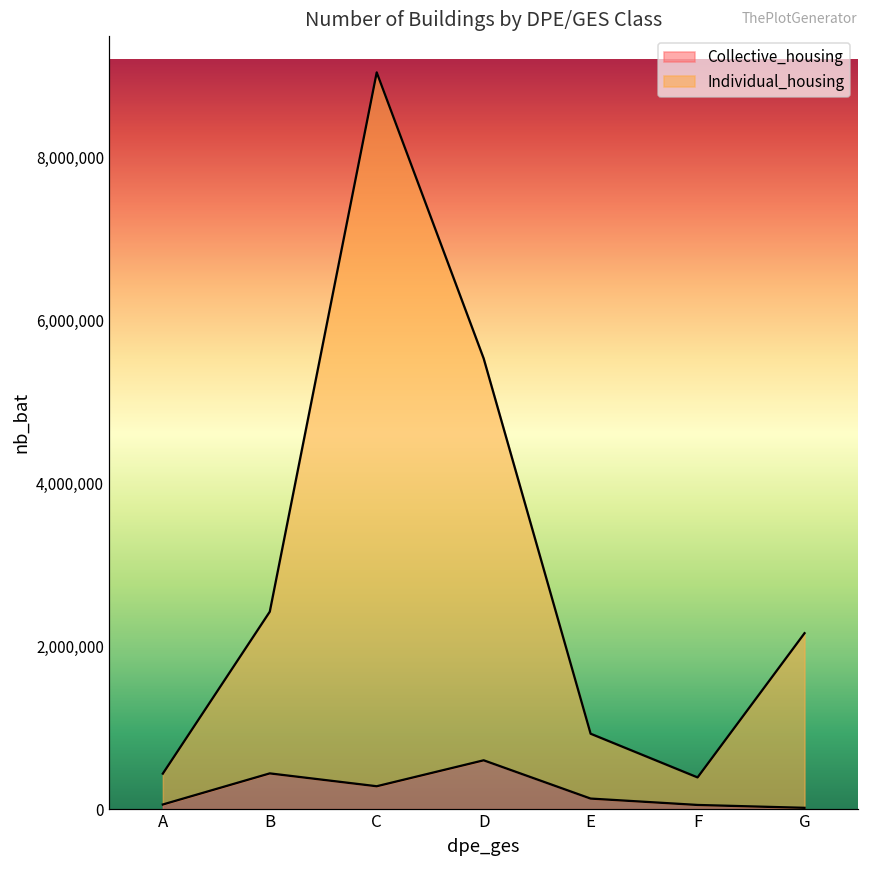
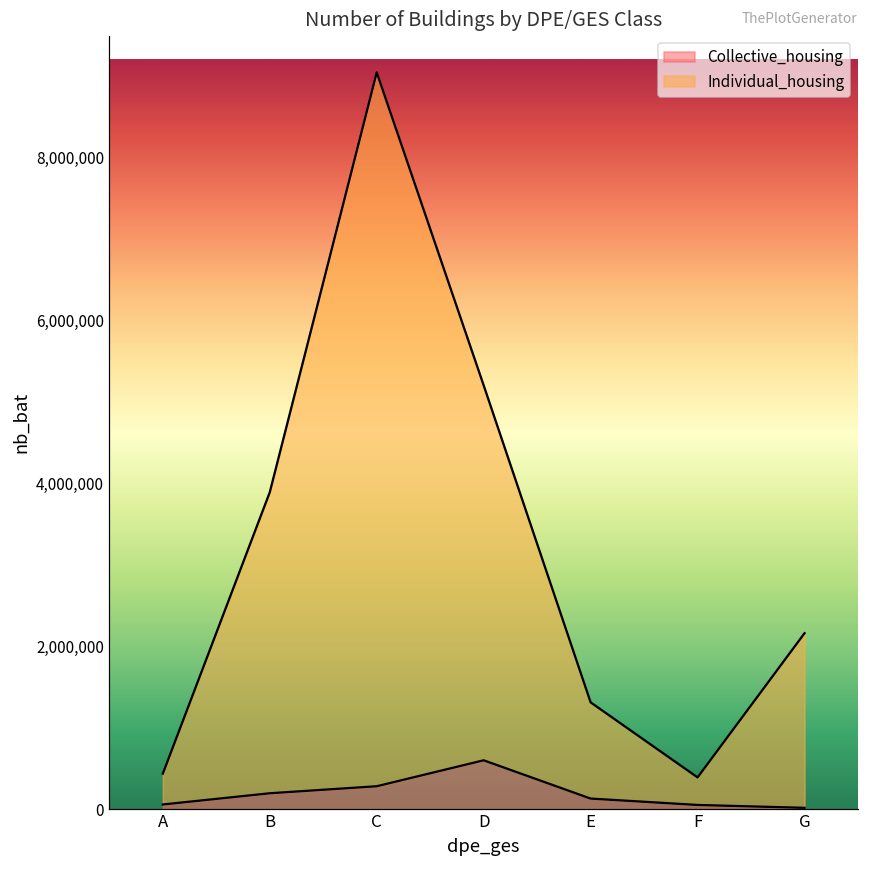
  {
    "Collective_housing": {
      "A": "100,000",
-     "B": "400,000",
+     "B": "200,000",
      "C": "300,000",
      "D": "600,000",
      "E": "100,000",
      "F": "100,000",
      "G": "0"
    },
    "Individual_housing": {
      "A": "400,000",
-     "B": "2,000,000",
+     "B": "3,700,000",
      "C": "8,800,000",
-     "D": "4,900,000",
-     "E": "800,000",
+     "D": "4,600,000",
+     "E": "1,200,000",
      "F": "300,000",
      "G": "2,100,000"
    }
  }
